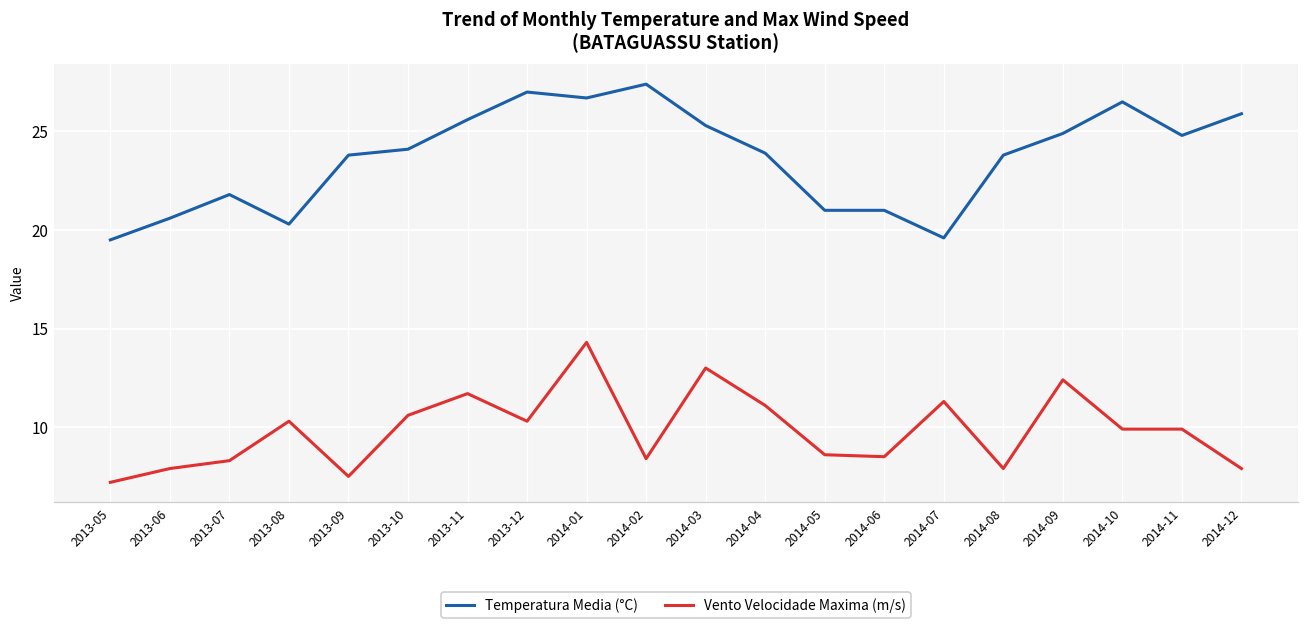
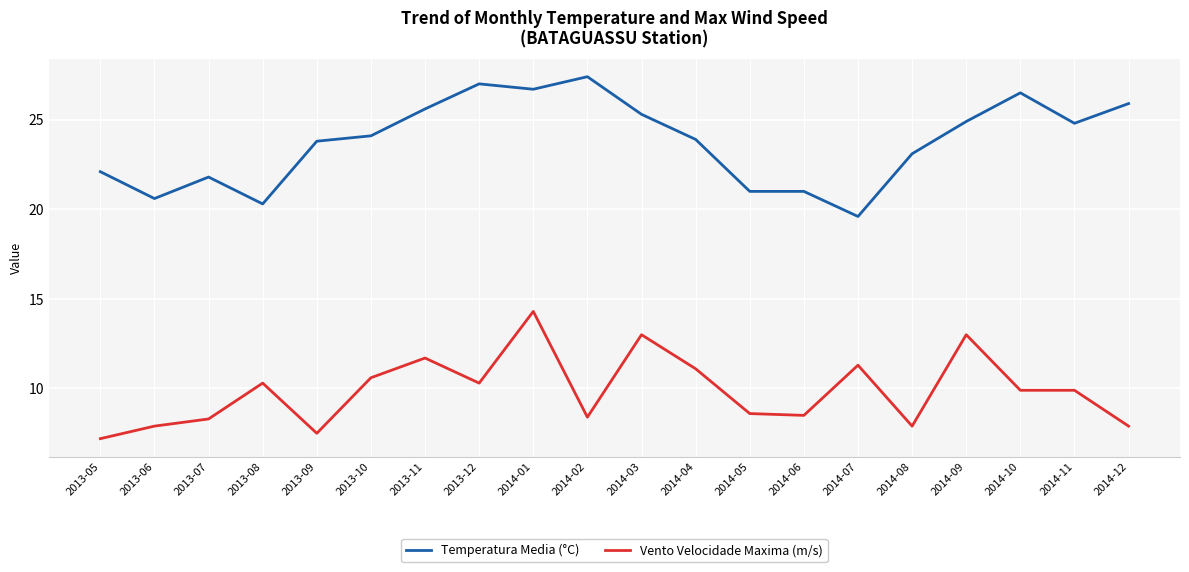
  {
    "Temperatura Media (°C)": {
-     "2013-05": 19.5,
+     "2013-05": 22.1,
      "2013-06": 20.6,
      "2013-07": 21.8,
      "2013-08": 20.3,
      "2013-09": 23.8,
      "2013-10": 24.1,
      "2013-11": 25.6,
      "2013-12": 27.0,
      "2014-01": 26.7,
      "2014-02": 27.4,
      "2014-03": 25.3,
      "2014-04": 23.9,
      "2014-05": 21.0,
      "2014-06": 21.0,
      "2014-07": 19.6,
-     "2014-08": 23.8,
+     "2014-08": 23.1,
      "2014-09": 24.9,
      "2014-10": 26.5,
      "2014-11": 24.8,
      "2014-12": 25.9
    },
    "Vento Velocidade Maxima (m/s)": {
      "2013-05": 7.2,
      "2013-06": 7.9,
      "2013-07": 8.3,
      "2013-08": 10.3,
      "2013-09": 7.5,
      "2013-10": 10.6,
      "2013-11": 11.7,
      "2013-12": 10.3,
      "2014-01": 14.3,
      "2014-02": 8.4,
      "2014-03": 13.0,
      "2014-04": 11.1,
      "2014-05": 8.6,
      "2014-06": 8.5,
      "2014-07": 11.3,
      "2014-08": 7.9,
-     "2014-09": 12.4,
+     "2014-09": 13.0,
      "2014-10": 9.9,
      "2014-11": 9.9,
      "2014-12": 7.9
    }
  }
